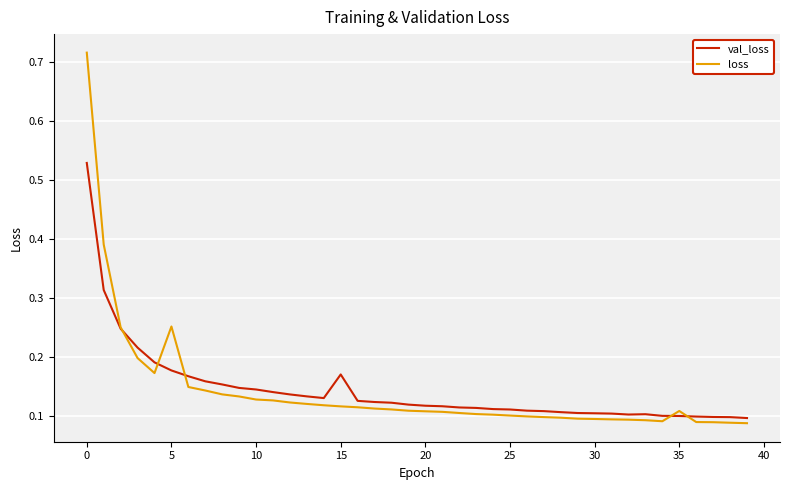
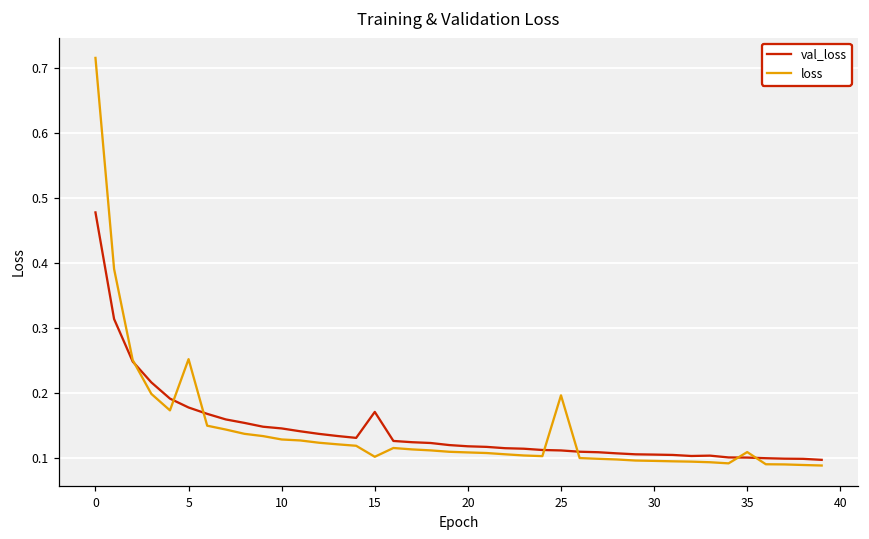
  {
    "val_loss": {
-     "0": 0.53,
+     "0": 0.48,
      "5": 0.18,
      "10": 0.15,
      "15": 0.17,
      "20": 0.12,
      "25": 0.11,
      "30": 0.11,
      "35": 0.10
    },
    "loss": {
      "0": 0.72,
      "5": 0.25,
      "10": 0.13,
-     "15": 0.12,
+     "15": 0.10,
      "20": 0.11,
-     "25": 0.10,
+     "25": 0.20,
      "30": 0.10,
      "35": 0.11
    }
  }
